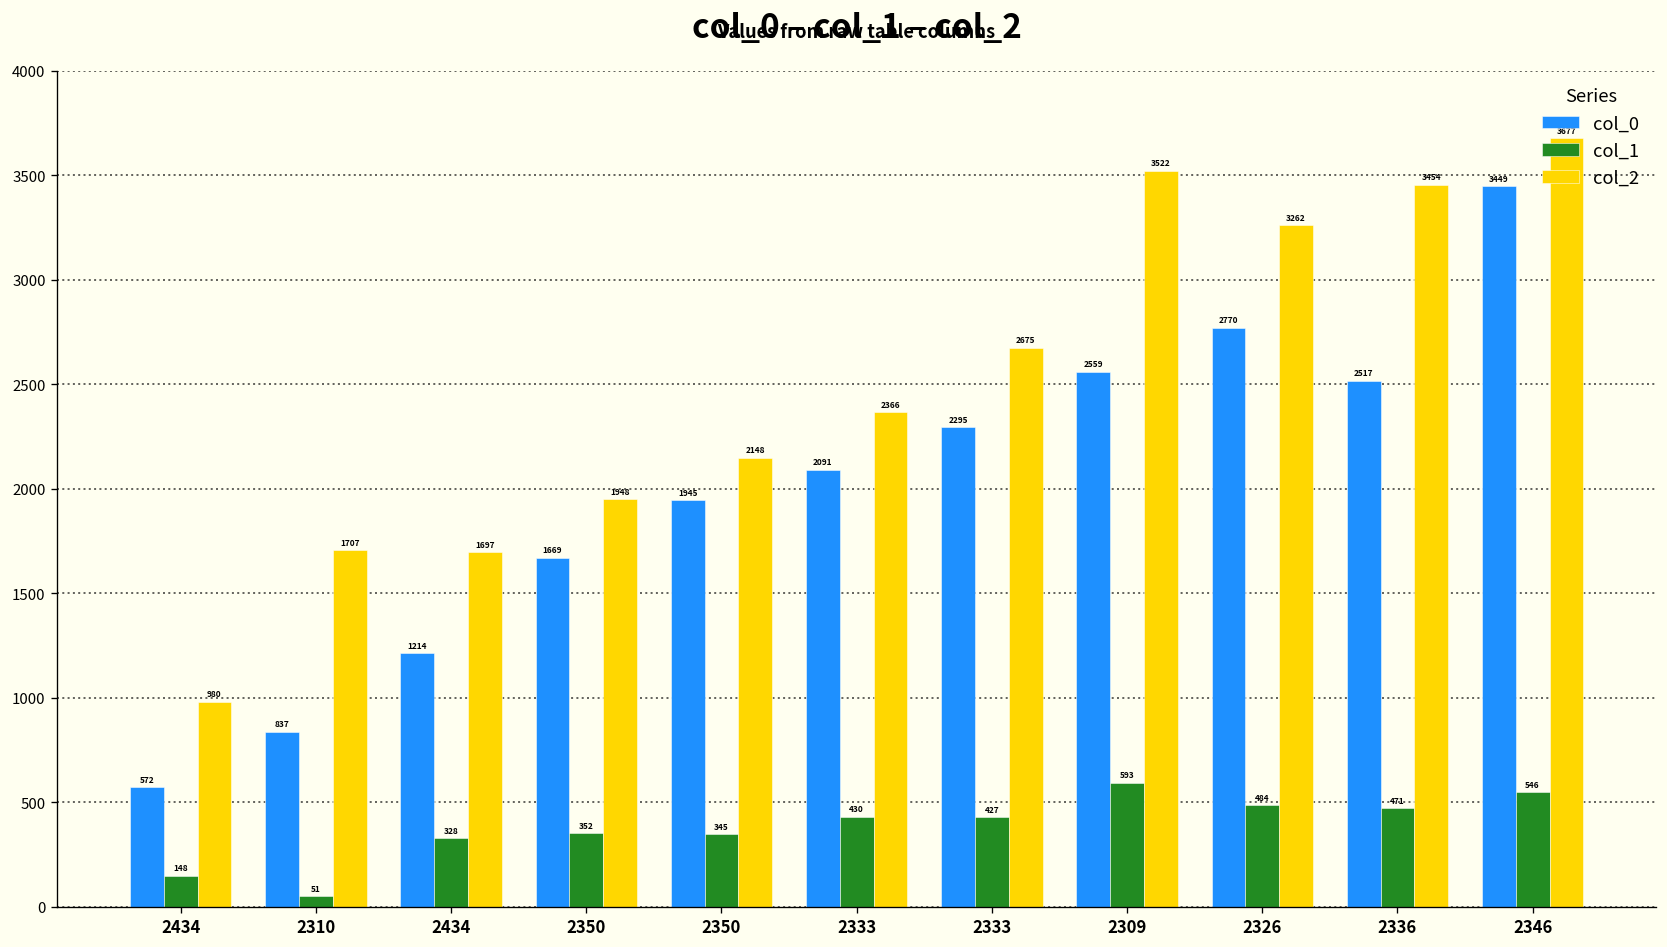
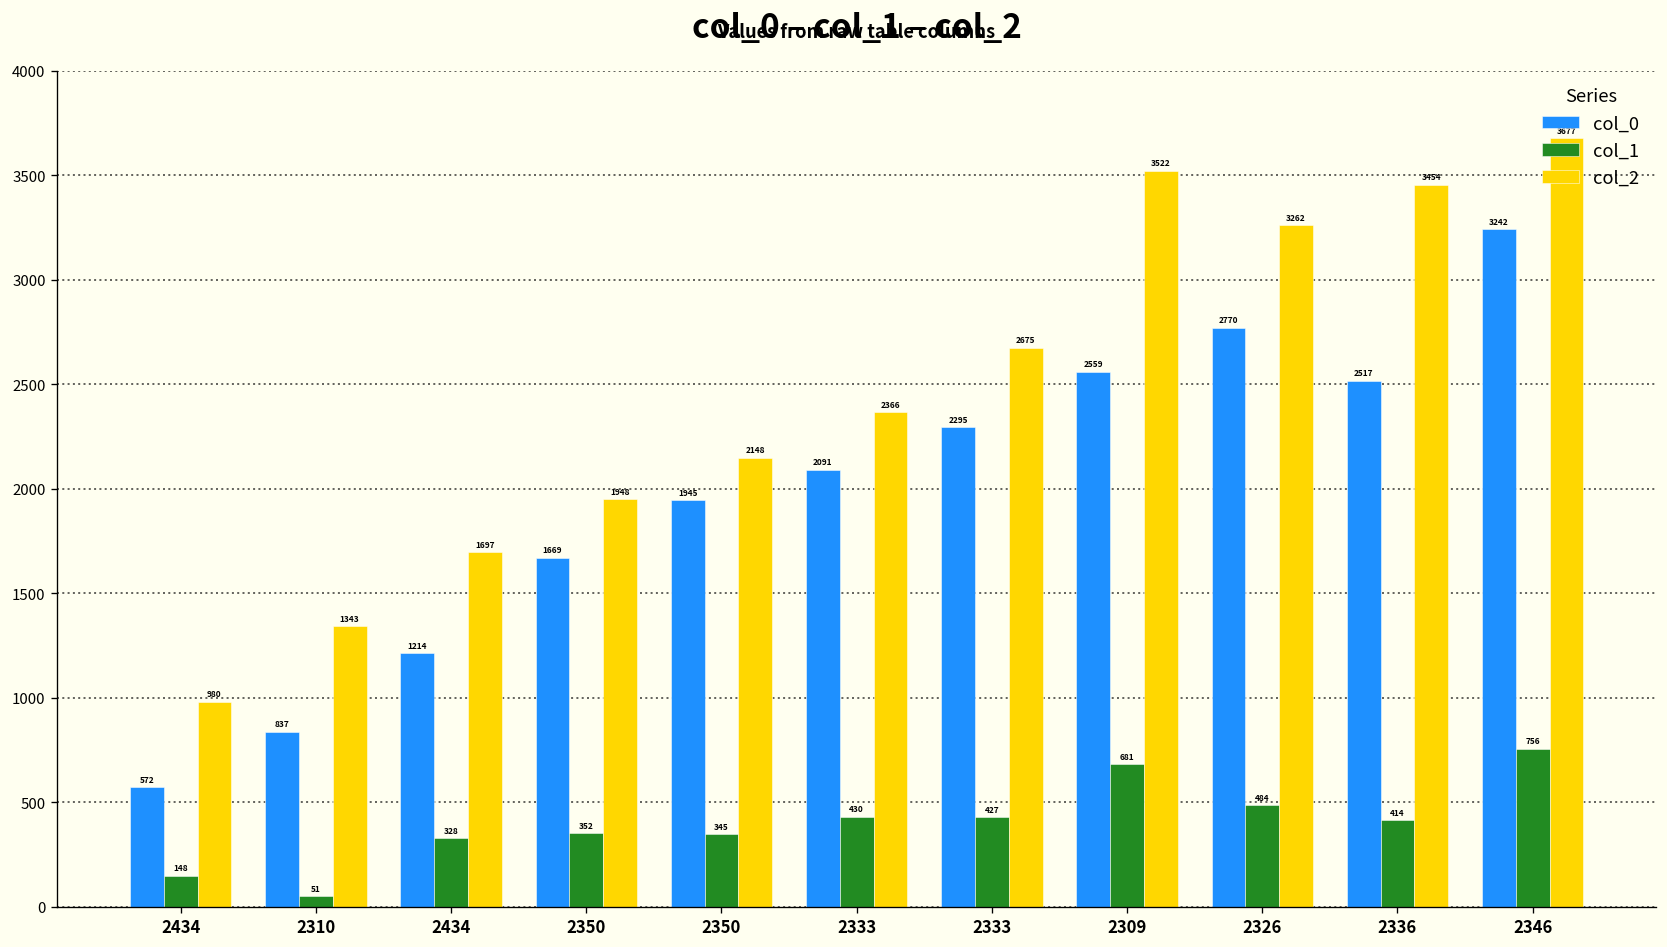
  {
    "col_0": {
      "2310": 837,
      "2309": 2559,
      "2326": 2770,
      "2336": 2517,
-     "2346": 3449
+     "2346": 3242
    },
    "col_1": {
      "2310": 51,
-     "2309": 593,
+     "2309": 681,
      "2326": 484,
-     "2336": 471,
-     "2346": 546
+     "2336": 414,
+     "2346": 756
    },
    "col_2": {
-     "2310": 1707,
+     "2310": 1343,
      "2309": 3522,
      "2326": 3262,
      "2336": 3454,
      "2346": 3677
    }
  }
